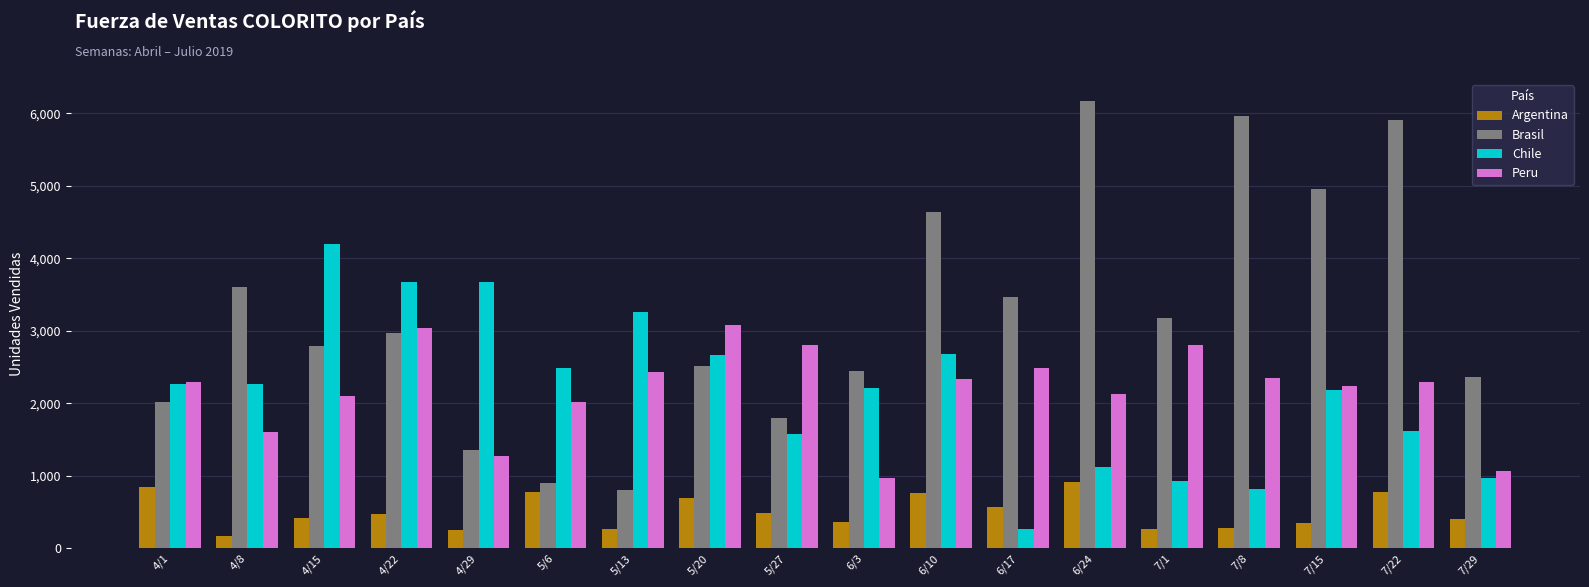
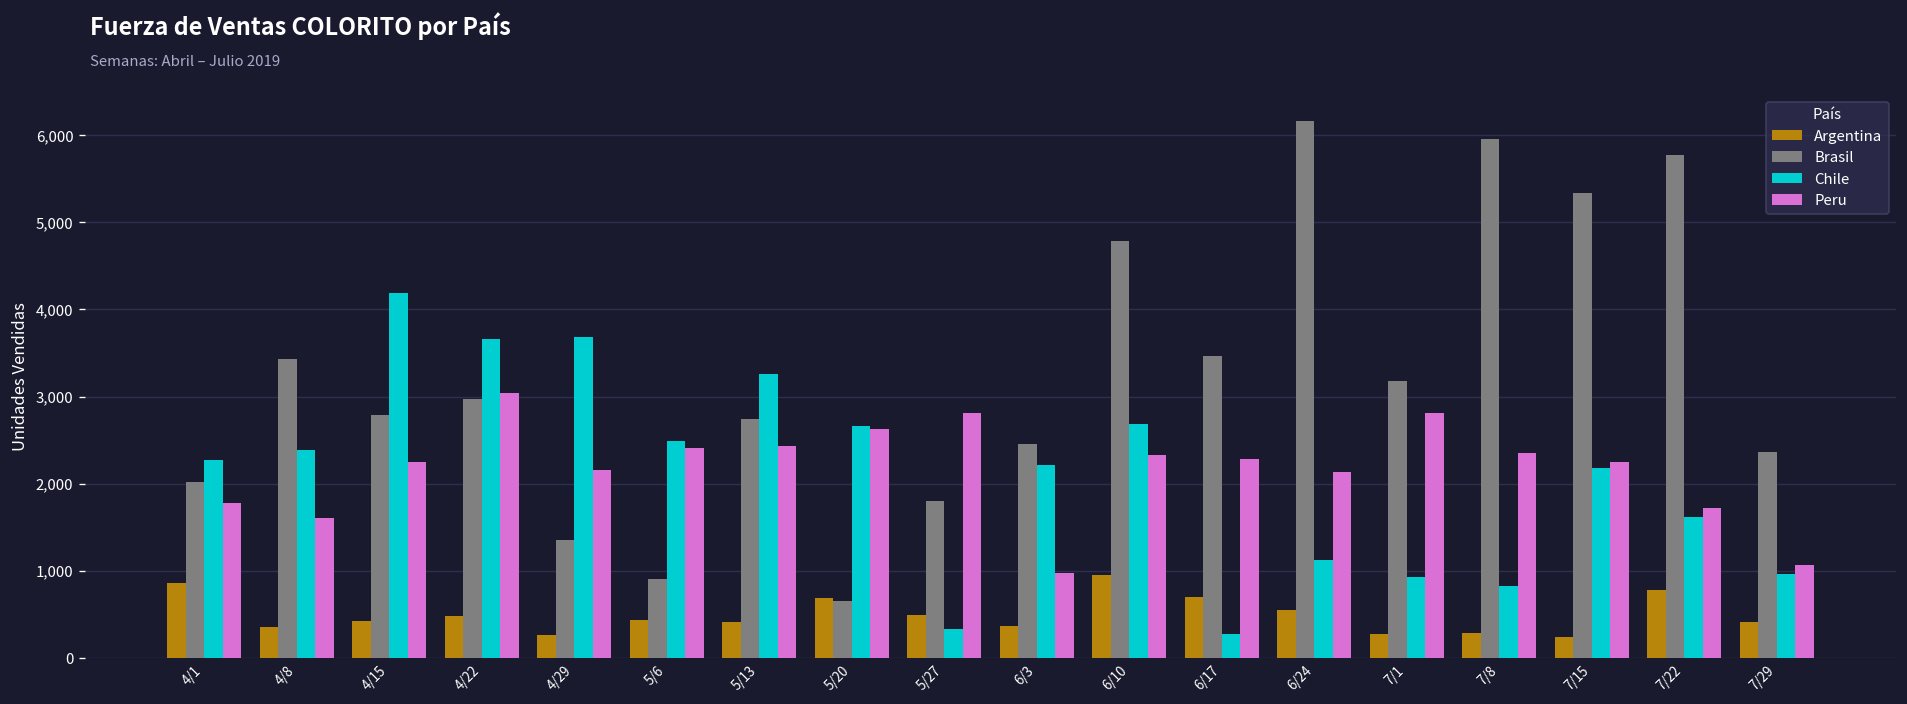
  {
    "Argentina": {
      "4/1": "900",
-     "4/8": "200",
+     "4/8": "300",
      "4/15": "400",
      "4/22": "500",
      "4/29": "300",
-     "5/6": "800",
-     "5/13": "300",
+     "5/6": "400",
+     "5/13": "400",
      "5/20": "700",
      "5/27": "500",
      "6/3": "400",
-     "6/10": "800",
-     "6/17": "600",
-     "6/24": "900",
+     "6/10": "1,000",
+     "6/17": "700",
+     "6/24": "500",
      "7/1": "300",
      "7/8": "300",
-     "7/15": "400",
+     "7/15": "200",
      "7/22": "800",
      "7/29": "400"
    },
    "Brasil": {
      "4/1": "2,000",
-     "4/8": "3,600",
+     "4/8": "3,400",
      "4/15": "2,800",
      "4/22": "3,000",
      "4/29": "1,400",
      "5/6": "900",
-     "5/13": "800",
-     "5/20": "2,500",
+     "5/13": "2,700",
+     "5/20": "600",
      "5/27": "1,800",
      "6/3": "2,400",
-     "6/10": "4,600",
+     "6/10": "4,800",
      "6/17": "3,500",
      "6/24": "6,200",
      "7/1": "3,200",
      "7/8": "6,000",
-     "7/15": "4,900",
-     "7/22": "5,900",
+     "7/15": "5,300",
+     "7/22": "5,800",
      "7/29": "2,400"
    },
    "Chile": {
      "4/1": "2,300",
-     "4/8": "2,300",
+     "4/8": "2,400",
      "4/15": "4,200",
      "4/22": "3,700",
      "4/29": "3,700",
      "5/6": "2,500",
      "5/13": "3,300",
      "5/20": "2,700",
-     "5/27": "1,600",
+     "5/27": "300",
      "6/3": "2,200",
      "6/10": "2,700",
      "6/17": "300",
      "6/24": "1,100",
      "7/1": "900",
      "7/8": "800",
      "7/15": "2,200",
      "7/22": "1,600",
      "7/29": "1,000"
    },
    "Peru": {
-     "4/1": "2,300",
+     "4/1": "1,800",
      "4/8": "1,600",
-     "4/15": "2,100",
+     "4/15": "2,200",
      "4/22": "3,000",
-     "4/29": "1,300",
-     "5/6": "2,000",
+     "4/29": "2,200",
+     "5/6": "2,400",
      "5/13": "2,400",
-     "5/20": "3,100",
+     "5/20": "2,600",
      "5/27": "2,800",
      "6/3": "1,000",
      "6/10": "2,300",
-     "6/17": "2,500",
+     "6/17": "2,300",
      "6/24": "2,100",
      "7/1": "2,800",
      "7/8": "2,400",
      "7/15": "2,200",
-     "7/22": "2,300",
+     "7/22": "1,700",
      "7/29": "1,100"
    }
  }
